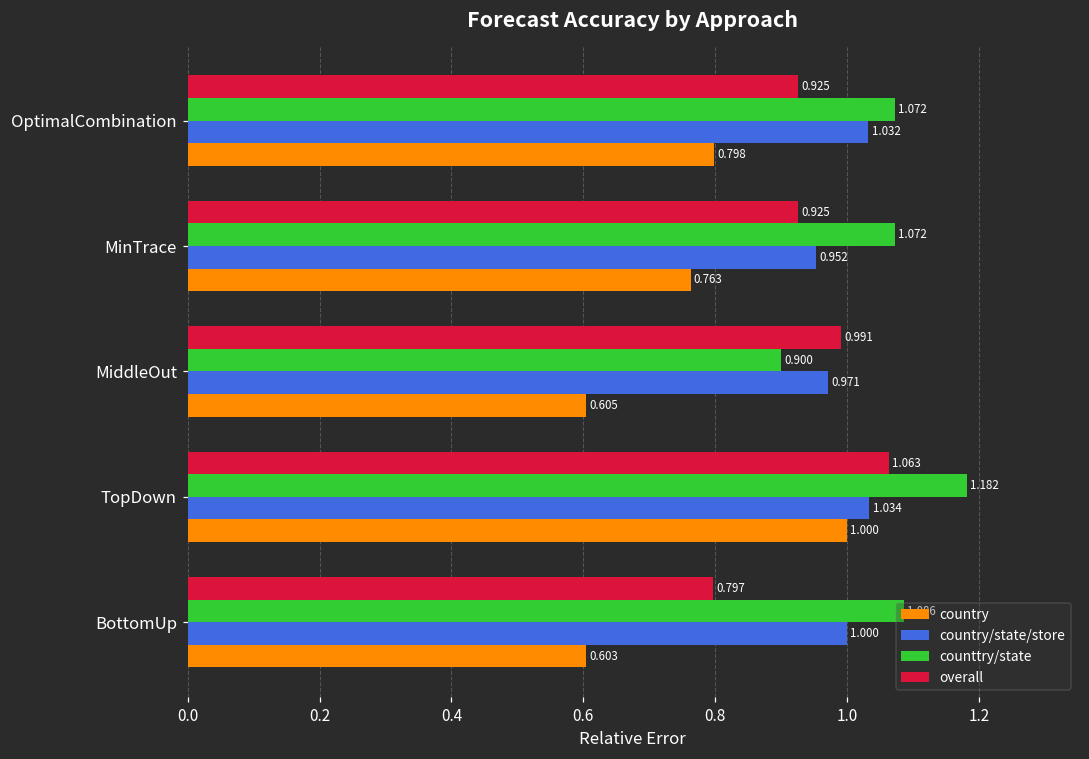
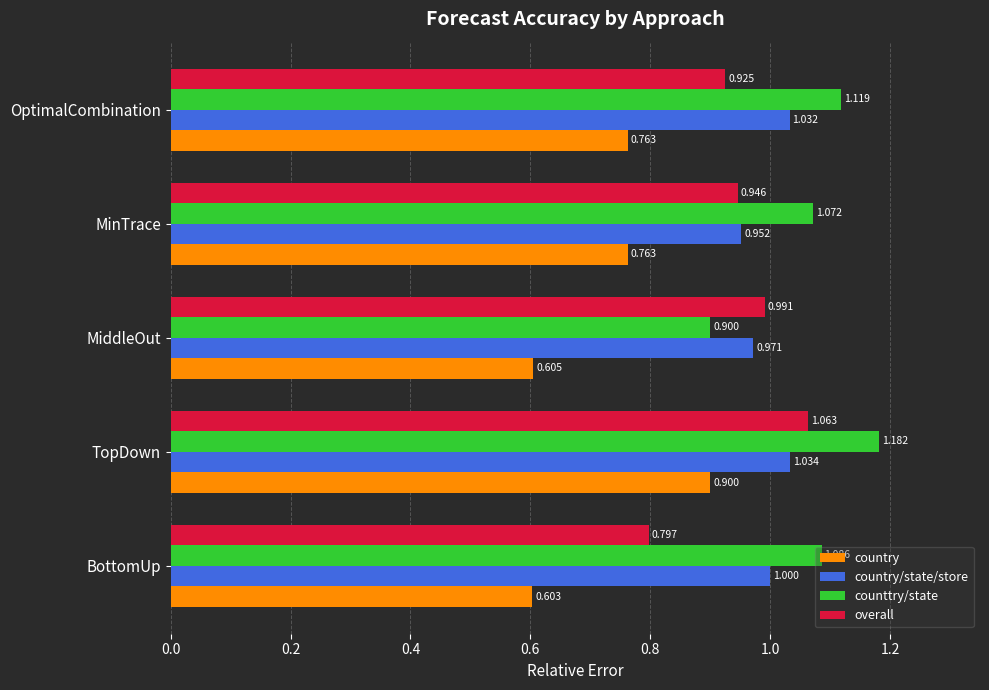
  {
    "country": {
-     "OptimalCombination": 0.798,
+     "OptimalCombination": 0.763,
      "MinTrace": 0.763,
      "MiddleOut": 0.605,
-     "TopDown": 1.000,
+     "TopDown": 0.900,
      "BottomUp": 0.603
    },
    "country/state/store": {
      "OptimalCombination": 1.032,
      "MinTrace": 0.952,
      "MiddleOut": 0.971,
      "TopDown": 1.034,
      "BottomUp": 1.000
    },
    "counttry/state": {
-     "OptimalCombination": 1.072,
+     "OptimalCombination": 1.119,
      "MinTrace": 1.072,
      "MiddleOut": 0.900,
      "TopDown": 1.182
    },
    "overall": {
      "OptimalCombination": 0.925,
-     "MinTrace": 0.925,
+     "MinTrace": 0.946,
      "MiddleOut": 0.991,
      "TopDown": 1.063,
      "BottomUp": 0.797
    }
  }
